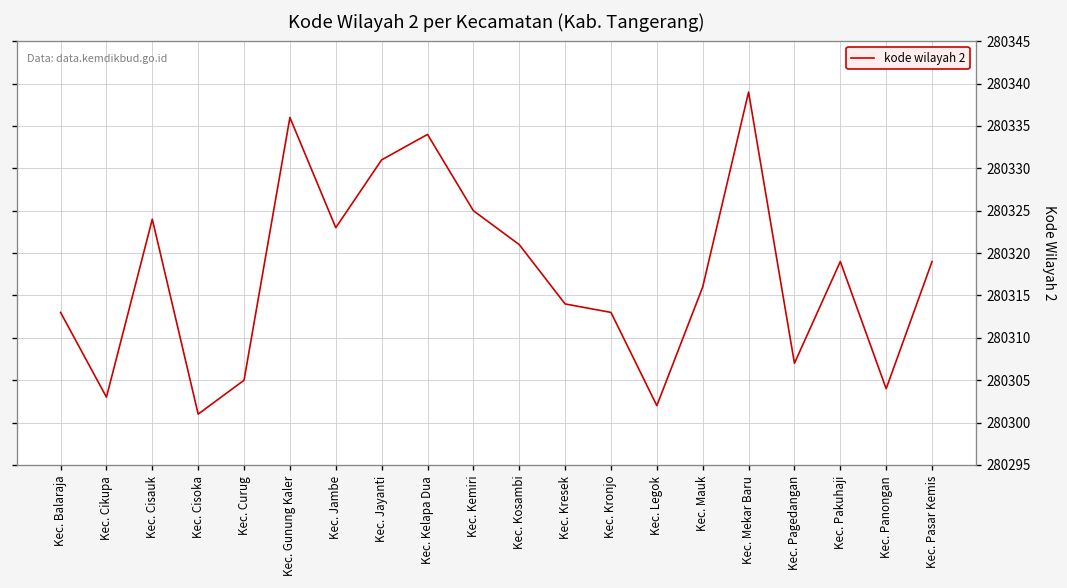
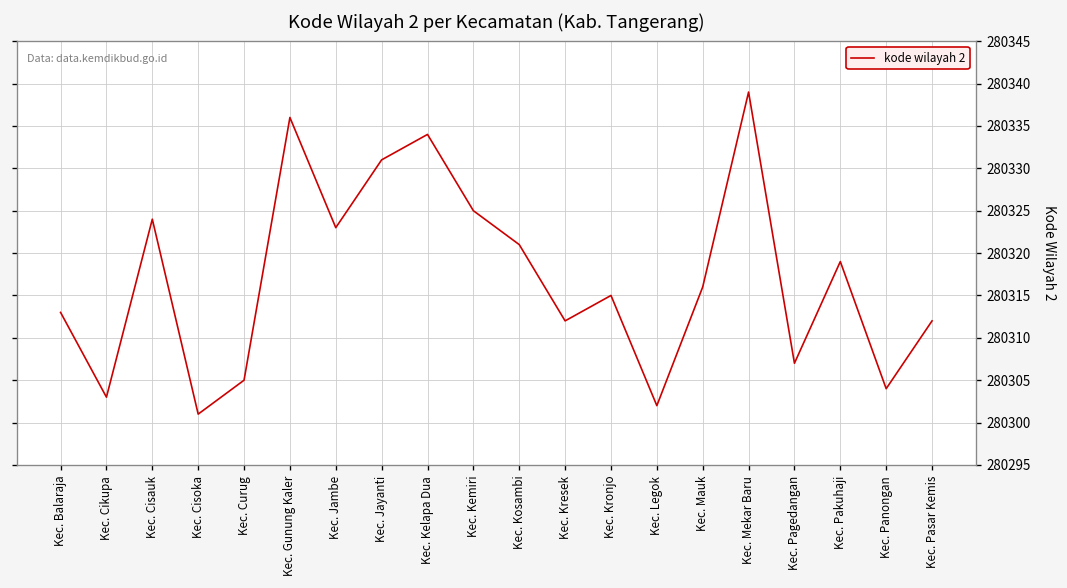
  {
    "Kec. Balaraja": 280313,
    "Kec. Cikupa": 280303,
    "Kec. Cisauk": 280324,
    "Kec. Cisoka": 280301,
    "Kec. Curug": 280305,
    "Kec. Gunung Kaler": 280336,
    "Kec. Jambe": 280323,
    "Kec. Jayanti": 280331,
    "Kec. Kelapa Dua": 280334,
    "Kec. Kemiri": 280325,
    "Kec. Kosambi": 280321,
-   "Kec. Kresek": 280314,
-   "Kec. Kronjo": 280313,
+   "Kec. Kresek": 280312,
+   "Kec. Kronjo": 280315,
    "Kec. Legok": 280302,
    "Kec. Mauk": 280316,
    "Kec. Mekar Baru": 280339,
    "Kec. Pagedangan": 280307,
    "Kec. Pakuhaji": 280319,
    "Kec. Panongan": 280304,
-   "Kec. Pasar Kemis": 280319
+   "Kec. Pasar Kemis": 280312
  }
